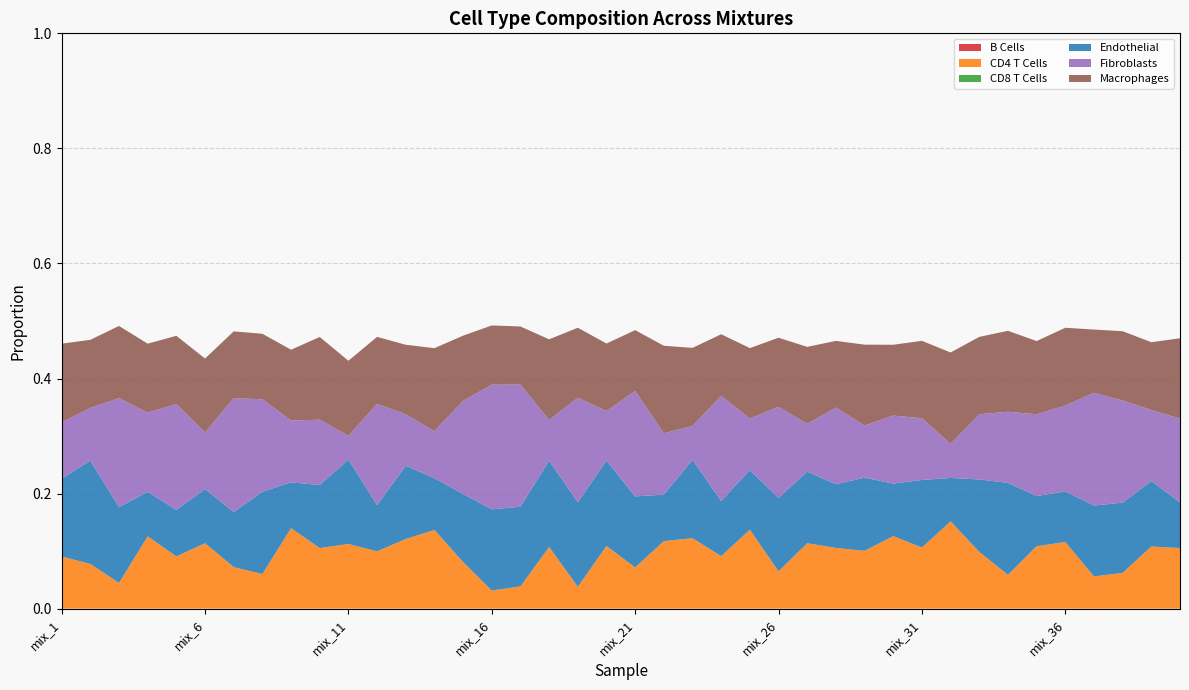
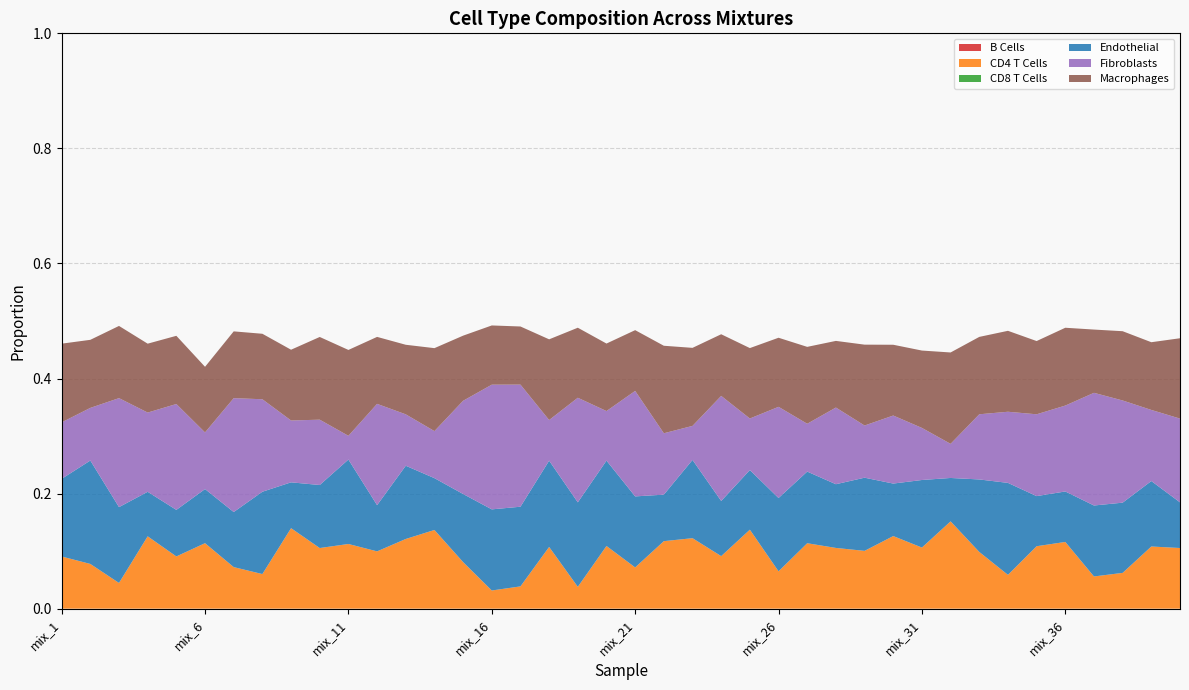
  {
    "CD8 T Cells": {
      "mix_1": 0.09,
      "mix_6": 0.11,
      "mix_11": 0.11,
      "mix_16": 0.03,
      "mix_21": 0.07,
      "mix_26": 0.06,
      "mix_31": 0.11,
      "mix_36": 0.12
    },
    "Endothelial": {
      "mix_1": 0.13,
      "mix_6": 0.09,
      "mix_11": 0.15,
      "mix_16": 0.14,
      "mix_21": 0.12,
      "mix_26": 0.13,
      "mix_31": 0.12,
      "mix_36": 0.09
    },
    "Fibroblasts": {
      "mix_1": 0.10,
      "mix_6": 0.10,
      "mix_11": 0.04,
      "mix_16": 0.22,
      "mix_21": 0.18,
      "mix_26": 0.16,
-     "mix_31": 0.11,
+     "mix_31": 0.09,
      "mix_36": 0.15
    },
    "Macrophages": {
      "mix_1": 0.14,
-     "mix_6": 0.13,
-     "mix_11": 0.13,
+     "mix_6": 0.11,
+     "mix_11": 0.15,
      "mix_16": 0.10,
      "mix_21": 0.11,
      "mix_26": 0.12,
      "mix_31": 0.13,
      "mix_36": 0.14
    }
  }
